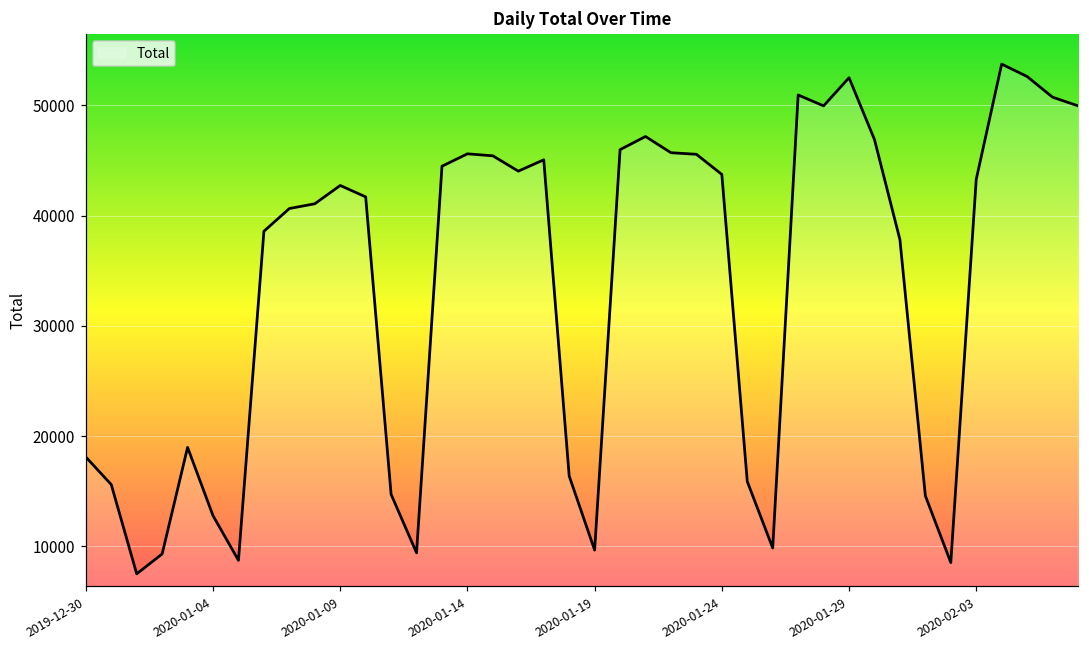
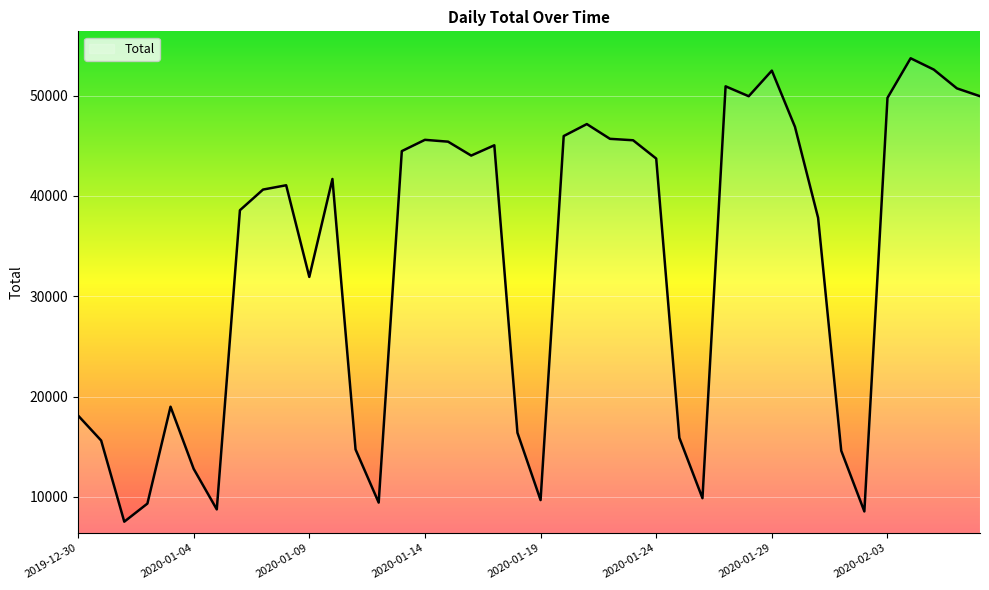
  {
    "2019-12-30": 18100,
    "2020-01-04": 12800,
-   "2020-01-09": 42700,
+   "2020-01-09": 31900,
    "2020-01-14": 45600,
    "2020-01-19": 9700,
    "2020-01-24": 43700,
    "2020-01-29": 52500,
-   "2020-02-03": 43300
+   "2020-02-03": 49800
  }
